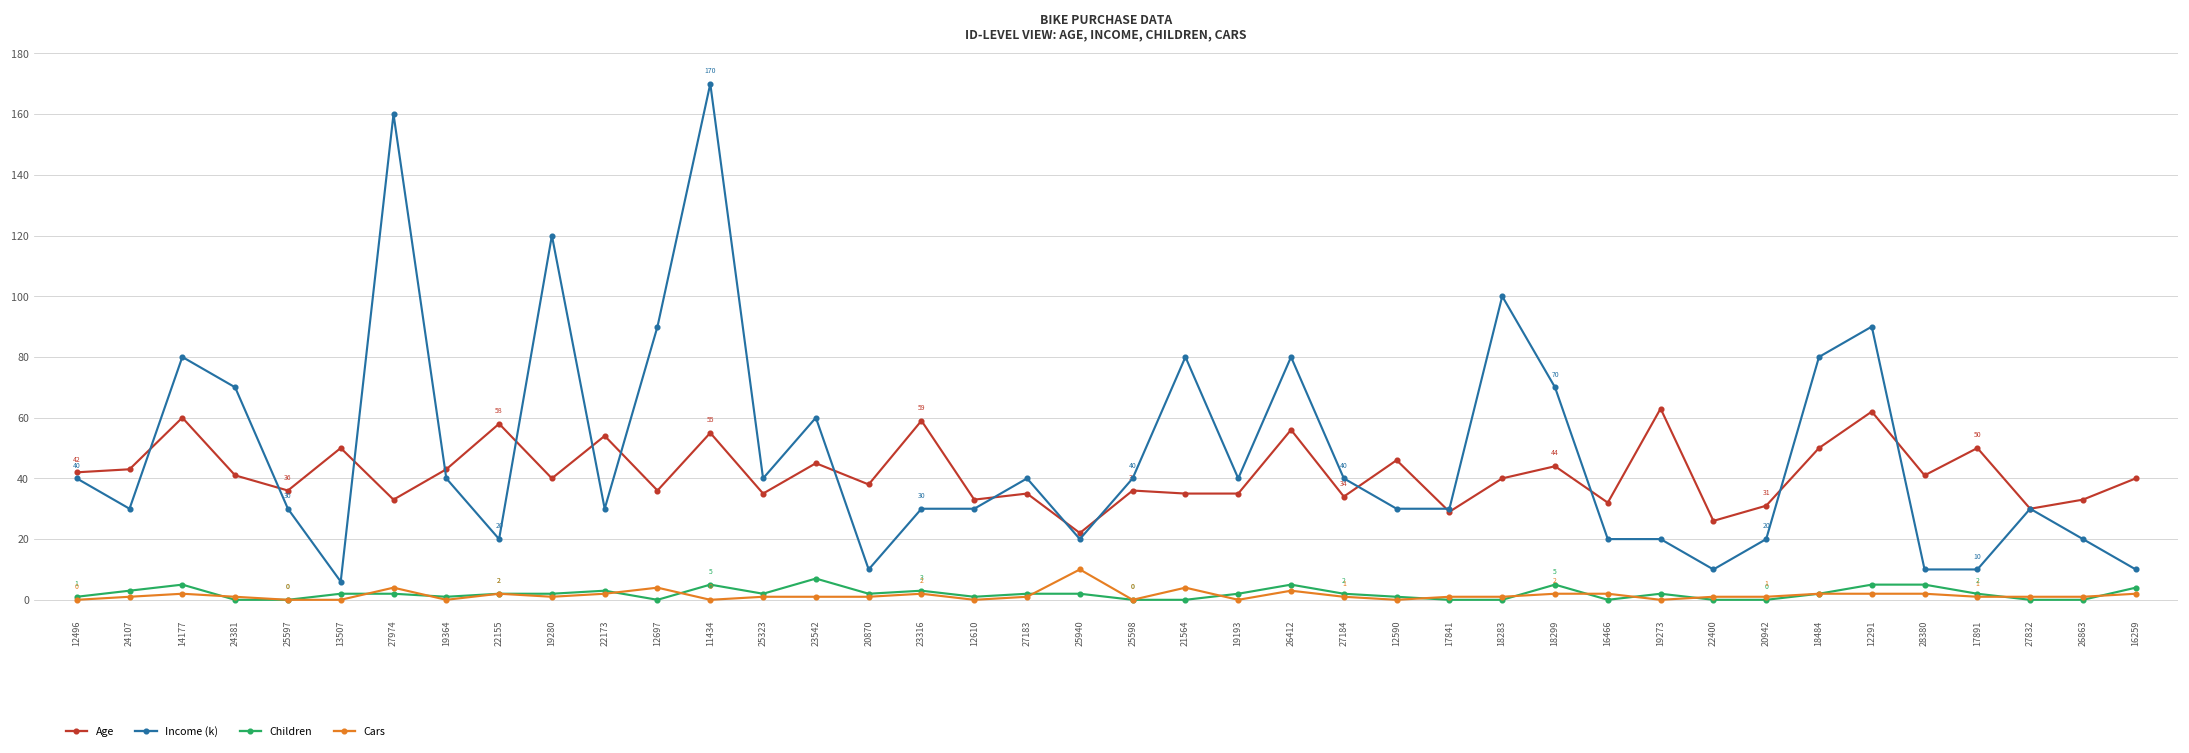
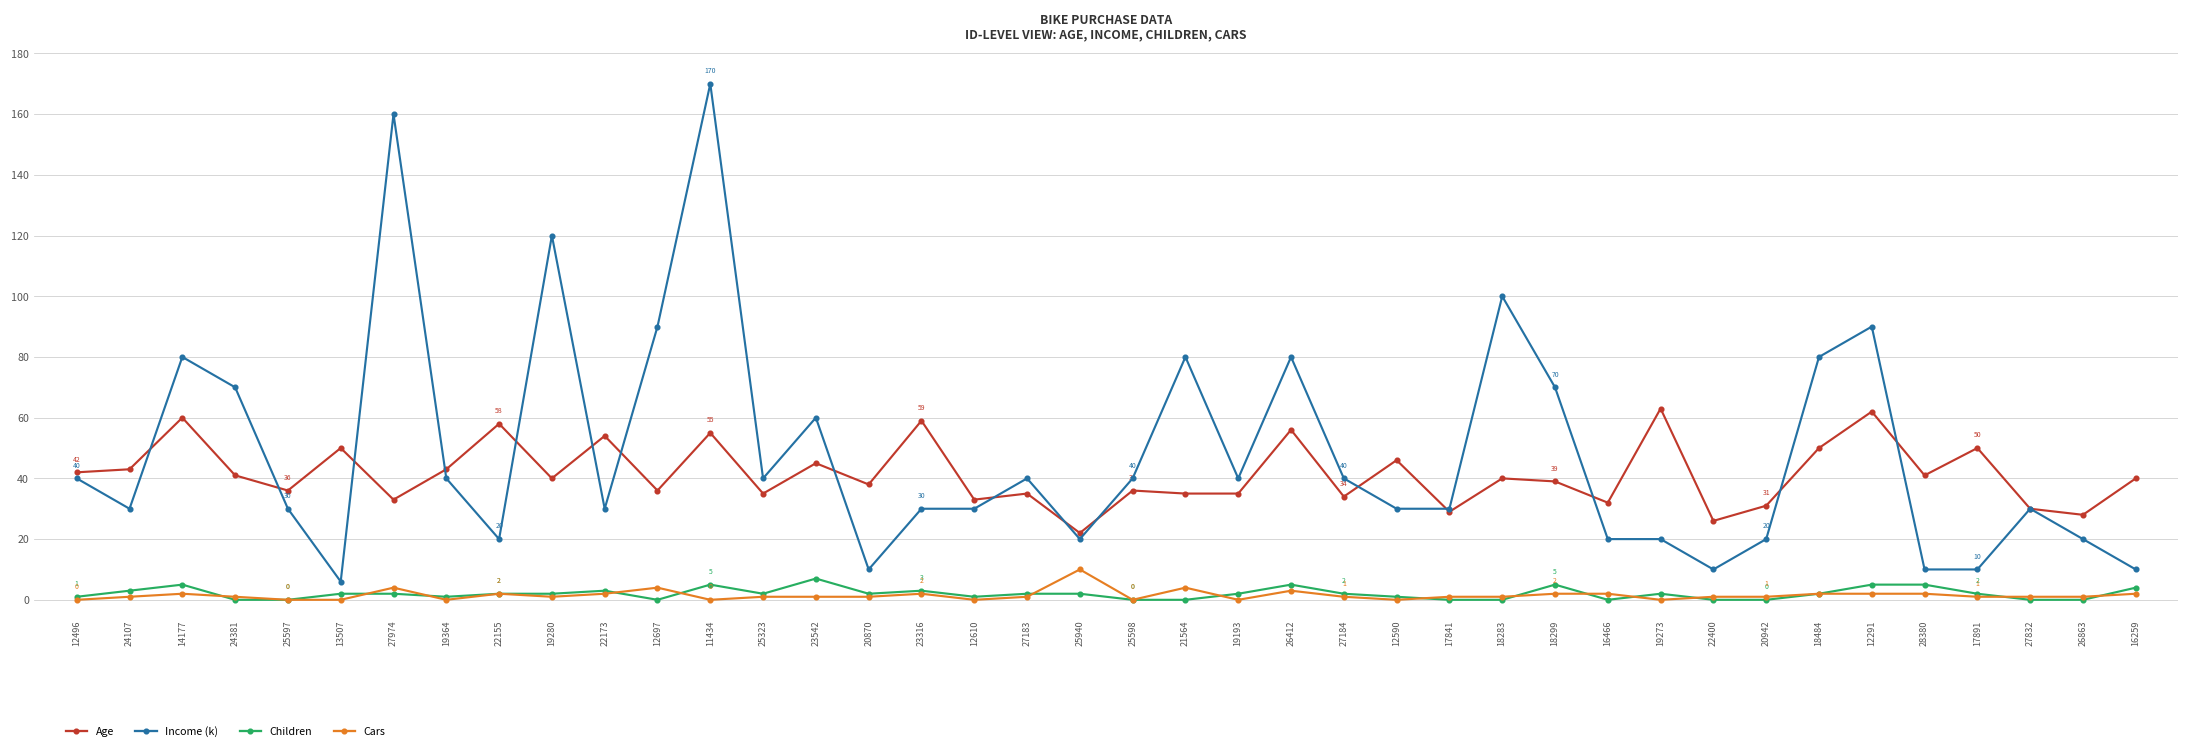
  {
    "Age": {
      "25597": 36,
      "22155": 58,
      "11434": 55,
      "23316": 59,
-     "18299": 44,
+     "18299": 39,
      "20942": 31,
      "17891": 50,
-     "26863": 33
+     "26863": 28
    },
    "Income (k)": {
      "22155": 20,
      "11434": 170,
      "23316": 30,
      "25598": 40,
      "27184": 40,
      "18299": 70,
      "20942": 20,
      "17891": 10
    },
    "Children": {
      "11434": 5,
      "18299": 5
    },
    "Cars": {
      "24107": 1,
      "14177": 2,
      "24381": 1,
      "13507": 0,
      "27974": 4,
      "19364": 0,
      "19280": 1,
      "22173": 2,
      "12697": 4,
      "25323": 1,
      "23542": 1,
      "20870": 1,
      "12610": 0,
      "27183": 1,
      "25940": 10,
      "21564": 4,
      "19193": 0,
      "26412": 3,
      "12590": 0,
      "17841": 1,
      "18283": 1,
      "16466": 2,
      "19273": 0,
      "22400": 1,
      "12291": 2,
      "28380": 2,
      "27832": 1,
      "26863": 1,
      "16259": 2
    }
  }
